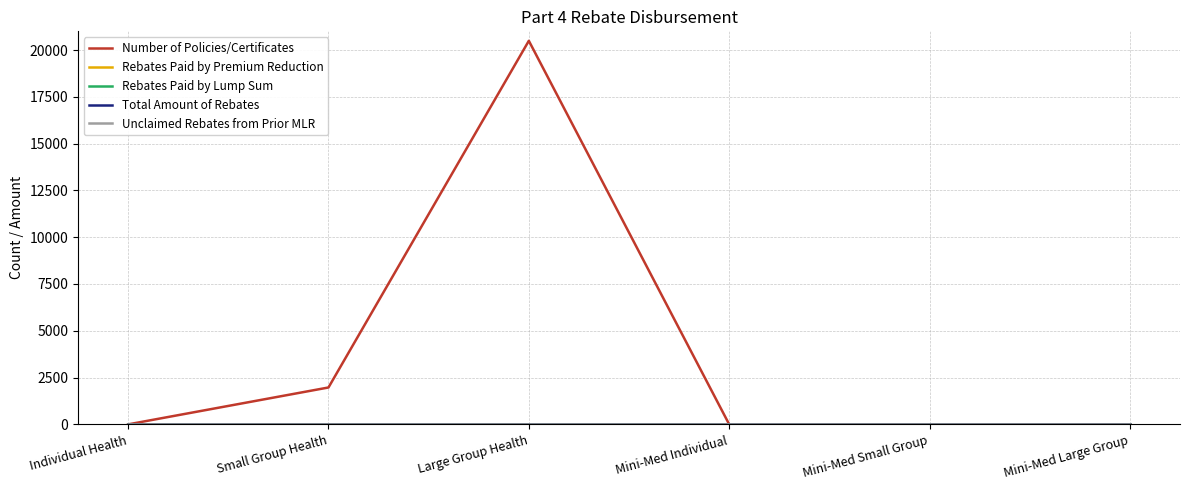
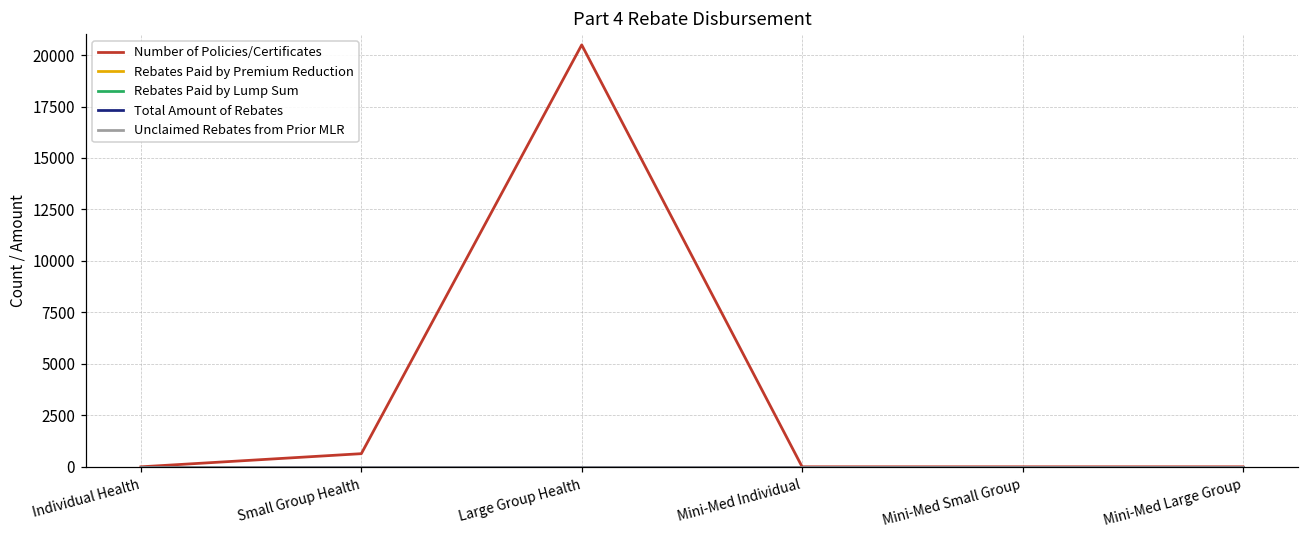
  {
    "Number of Policies/Certificates": {
-     "Small Group Health": 2000,
+     "Small Group Health": 600,
      "Large Group Health": 20500
    },
    "Unclaimed Rebates from Prior MLR": {
      "Small Group Health": 0,
      "Large Group Health": 0
    }
  }
